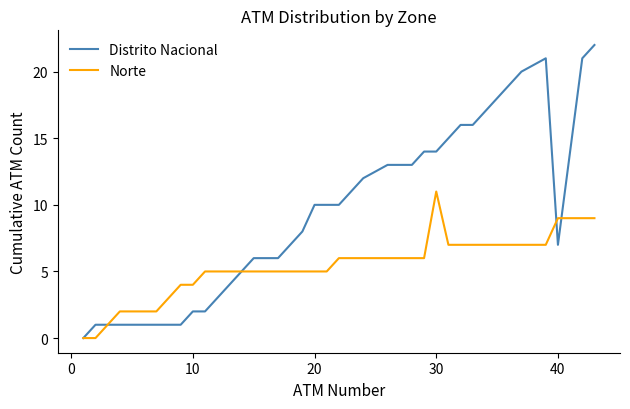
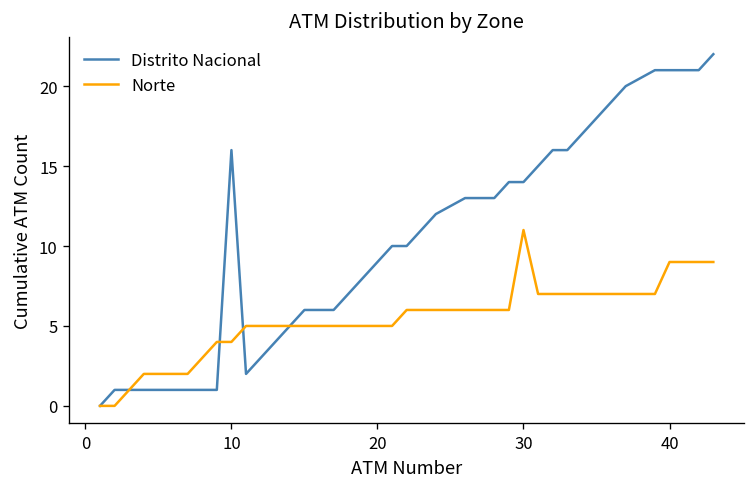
  {
    "Distrito Nacional": {
-     "10": 2,
-     "20": 10,
+     "10": 16,
+     "20": 9,
      "30": 14,
-     "40": 7
+     "40": 21
    },
    "Norte": {
      "10": 4,
      "20": 5,
      "30": 11,
      "40": 9
    }
  }
